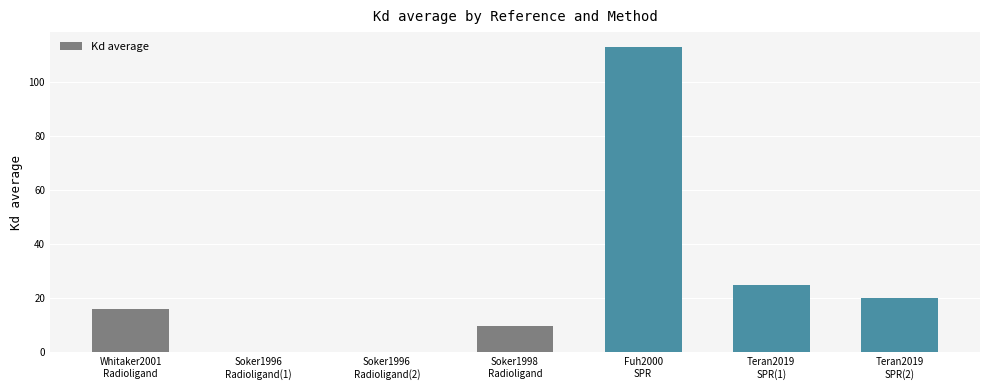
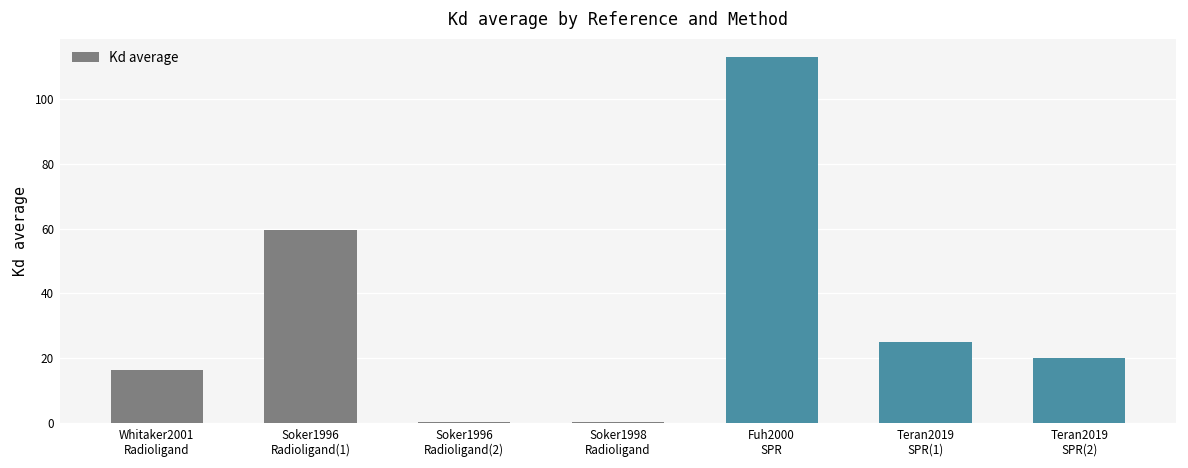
  {
    "Whitaker2001 Radioligand": 16,
-   "Soker1996 Radioligand(1)": 0,
-   "Soker1998 Radioligand": 10,
+   "Soker1996 Radioligand(1)": 60,
+   "Soker1998 Radioligand": 0,
    "Fuh2000 SPR": 113,
    "Teran2019 SPR(1)": 25,
    "Teran2019 SPR(2)": 20
  }
